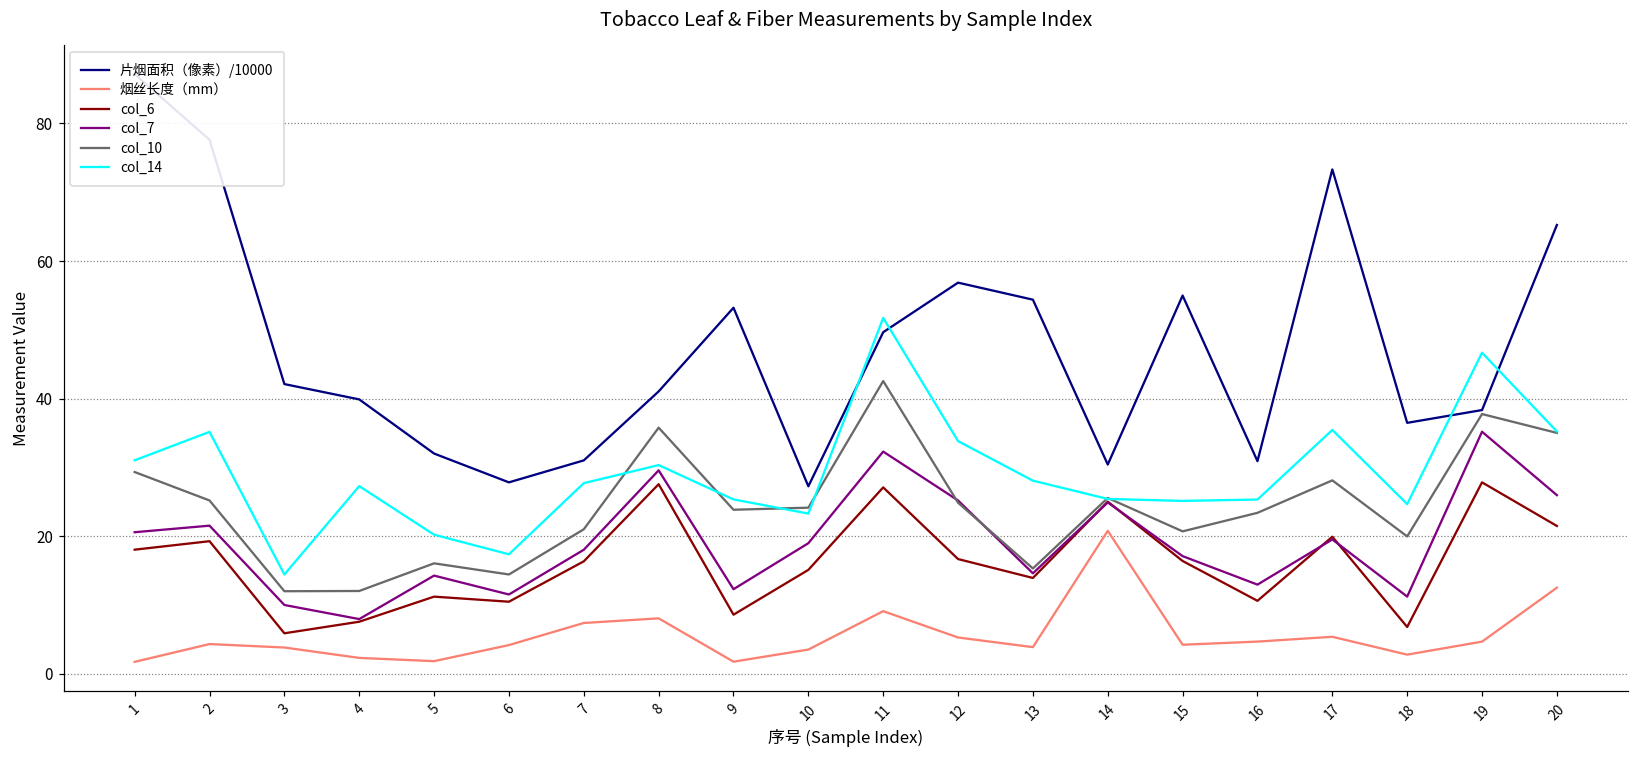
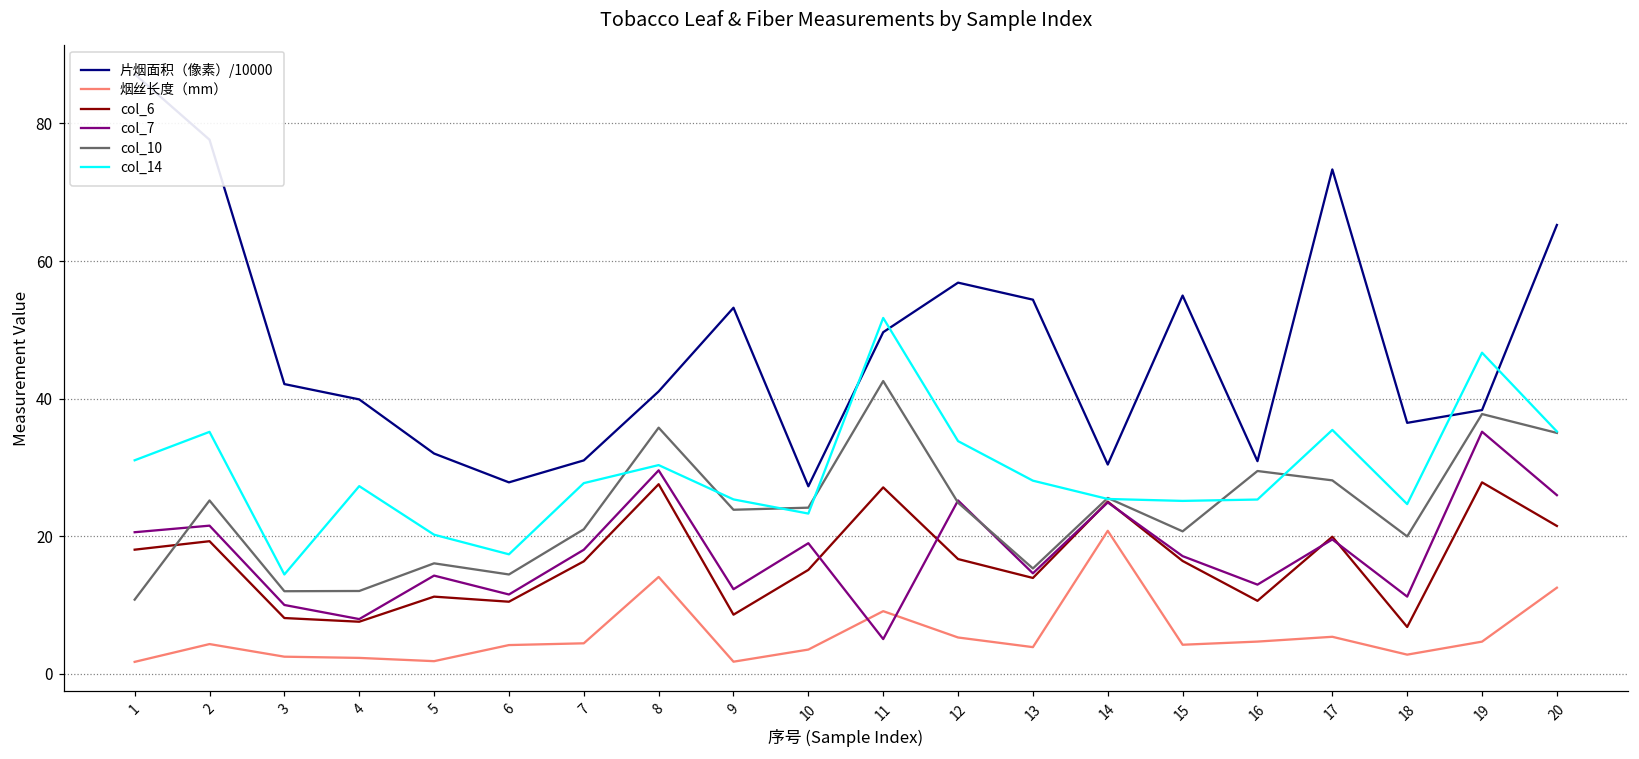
  {
    "片烟面积（像素）/10000": {
      "3": 42,
      "4": 40,
      "5": 32,
      "6": 28,
      "7": 31,
      "8": 41,
      "9": 53,
      "10": 27,
      "11": 50,
      "12": 57,
      "13": 54,
      "14": 30,
      "15": 55,
      "16": 31,
      "17": 73,
      "18": 36,
      "19": 38,
      "20": 65
    },
    "烟丝长度（mm）": {
      "1": 2,
      "2": 4,
-     "3": 4,
+     "3": 2,
      "4": 2,
      "5": 2,
      "6": 4,
-     "7": 7,
-     "8": 8,
+     "7": 4,
+     "8": 14,
      "9": 2,
      "10": 4,
      "11": 9,
      "12": 5,
      "13": 4,
      "14": 21,
      "15": 4,
      "16": 5,
      "17": 5,
      "18": 3,
      "19": 5,
      "20": 13
    },
    "col_6": {
      "1": 18,
      "2": 19,
-     "3": 6,
+     "3": 8,
      "5": 11,
      "6": 10,
      "7": 16,
      "8": 28,
      "9": 9,
      "10": 15,
      "11": 27,
      "12": 17,
      "13": 14,
      "15": 16,
      "16": 11,
      "18": 7,
      "19": 28,
      "20": 21
    },
    "col_7": {
      "1": 21,
      "2": 22,
      "3": 10,
      "5": 14,
      "6": 12,
      "7": 18,
      "8": 30,
      "9": 12,
      "10": 19,
-     "11": 32,
+     "11": 5,
      "13": 15,
      "15": 17,
      "16": 13,
      "18": 11,
      "19": 35,
      "20": 26
    },
    "col_10": {
-     "1": 29,
+     "1": 11,
      "2": 25,
      "3": 12,
      "4": 12,
      "5": 16,
      "6": 14,
      "7": 21,
      "8": 36,
      "9": 24,
      "10": 24,
      "11": 43,
      "13": 15,
      "15": 21,
-     "16": 23,
+     "16": 29,
      "17": 28,
      "18": 20,
      "19": 38
    },
    "col_14": {
      "1": 31,
      "2": 35,
      "3": 14,
      "4": 27,
      "5": 20,
      "6": 17,
      "7": 28,
      "8": 30,
      "9": 25,
      "10": 23,
      "11": 52,
      "12": 34,
      "13": 28,
      "15": 25,
      "16": 25,
      "17": 35,
      "18": 25,
      "19": 47
    }
  }
